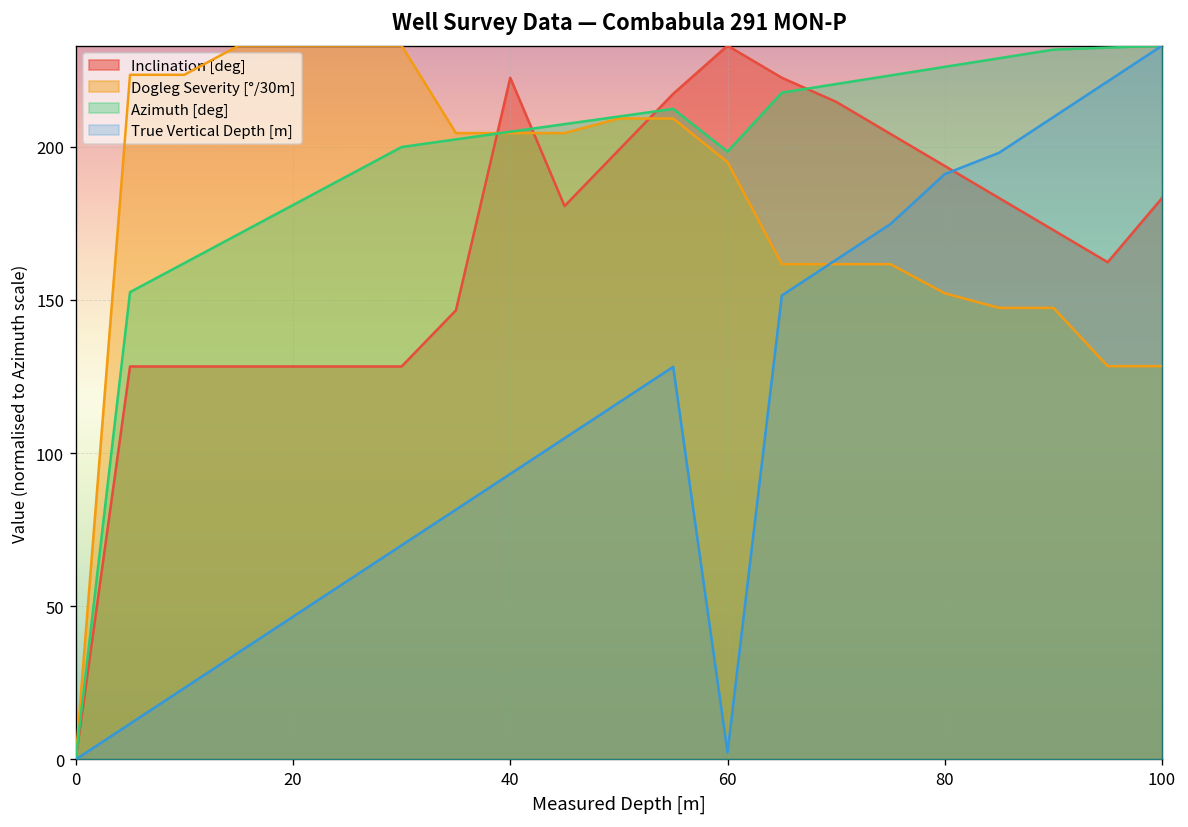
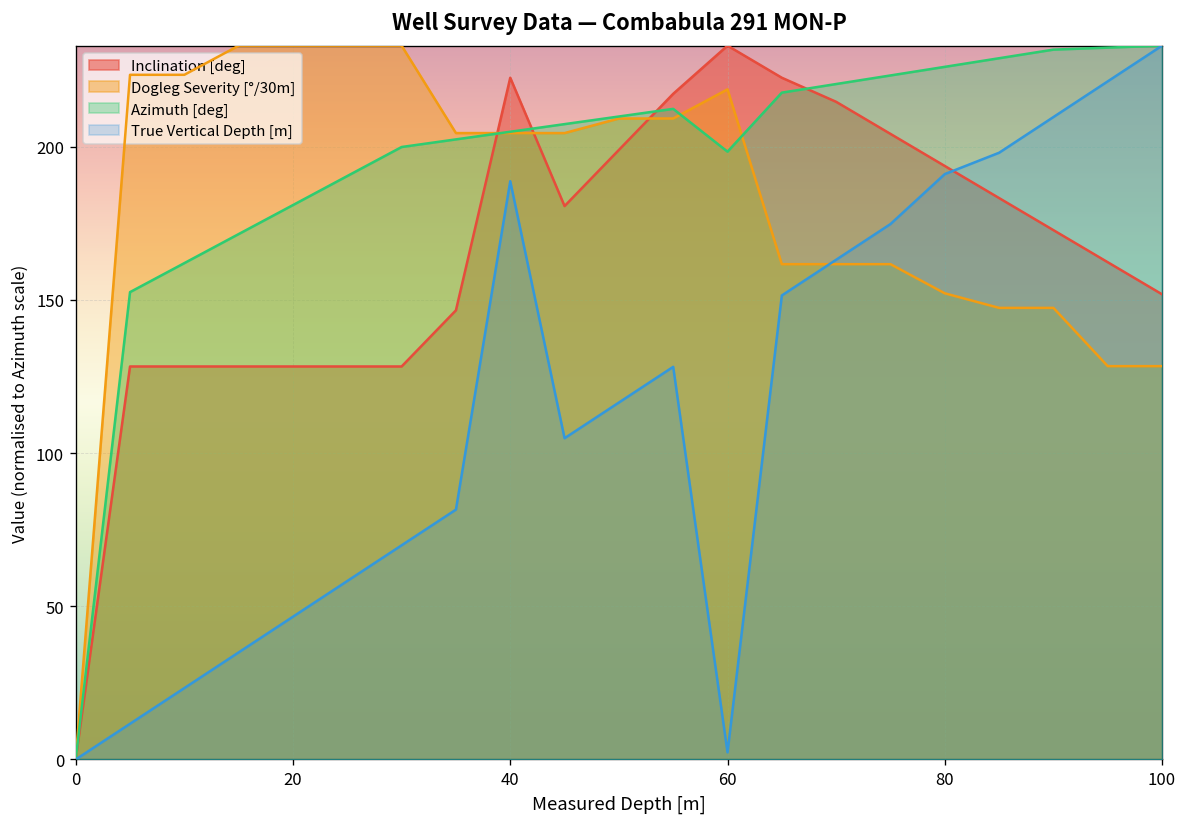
  {
    "Inclination [deg]": {
      "20": 128,
      "40": 223,
      "60": 233,
      "80": 194,
-     "100": 183
+     "100": 152
    },
    "Dogleg Severity [°/30m]": {
      "20": 233,
-     "60": 195,
+     "60": 219,
      "80": 152,
      "100": 128
    },
    "Azimuth [deg]": {
      "20": 181,
      "60": 198,
      "80": 226
    },
    "True Vertical Depth [m]": {
      "20": 47,
-     "40": 93,
+     "40": 189,
      "60": 2,
      "80": 191
    }
  }
